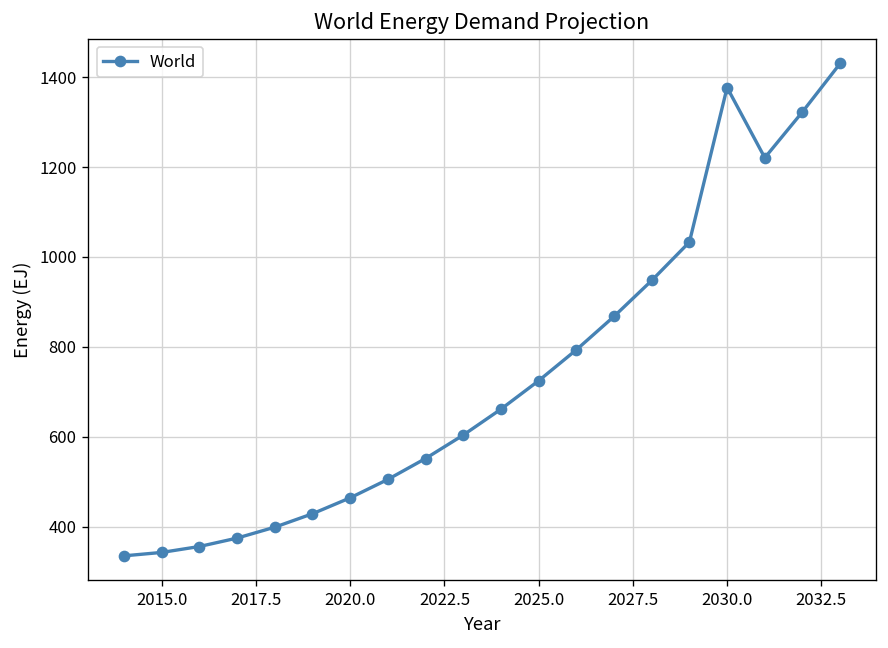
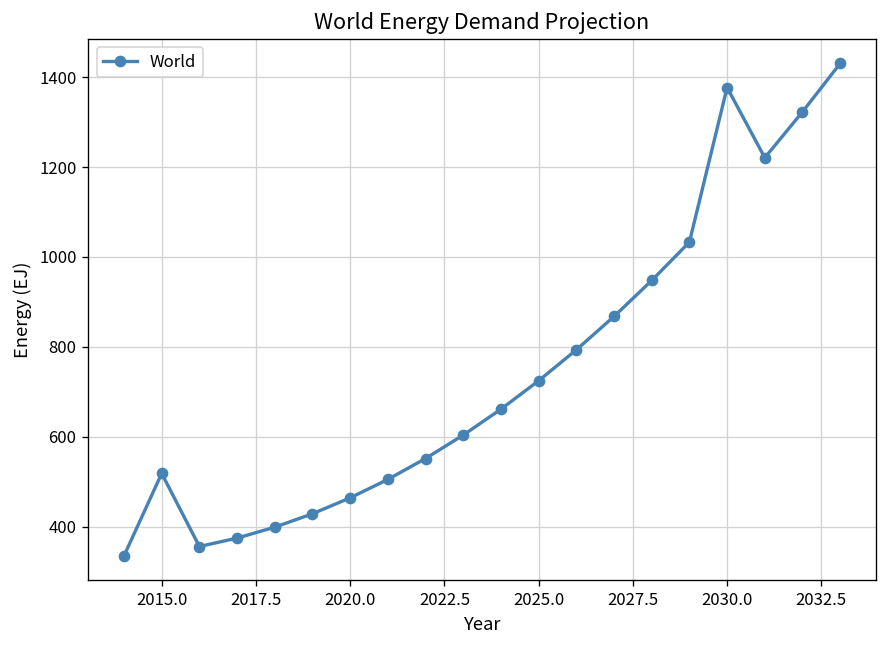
  {
-   "2015.0": 340,
+   "2015.0": 520,
    "2020.0": 460,
    "2025.0": 720,
    "2030.0": 1380
  }
